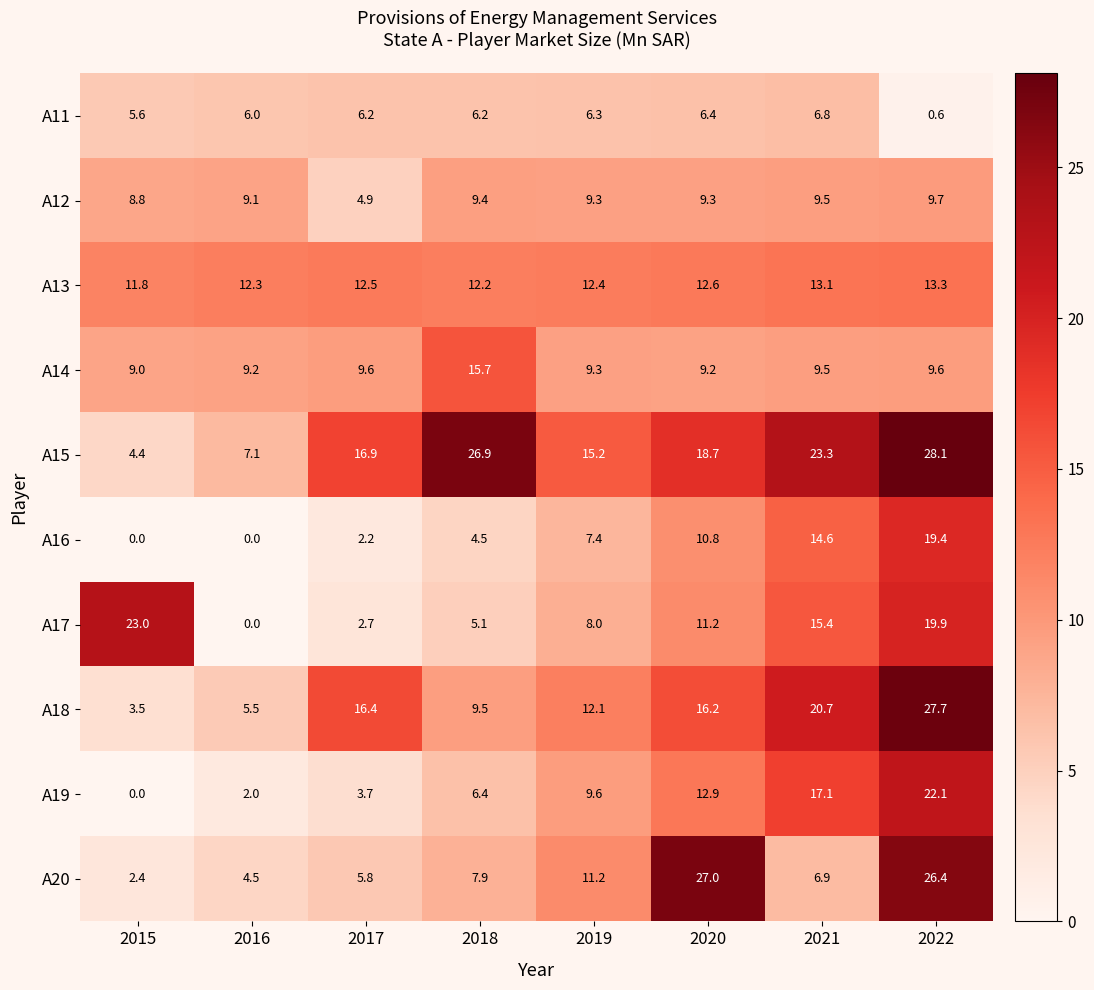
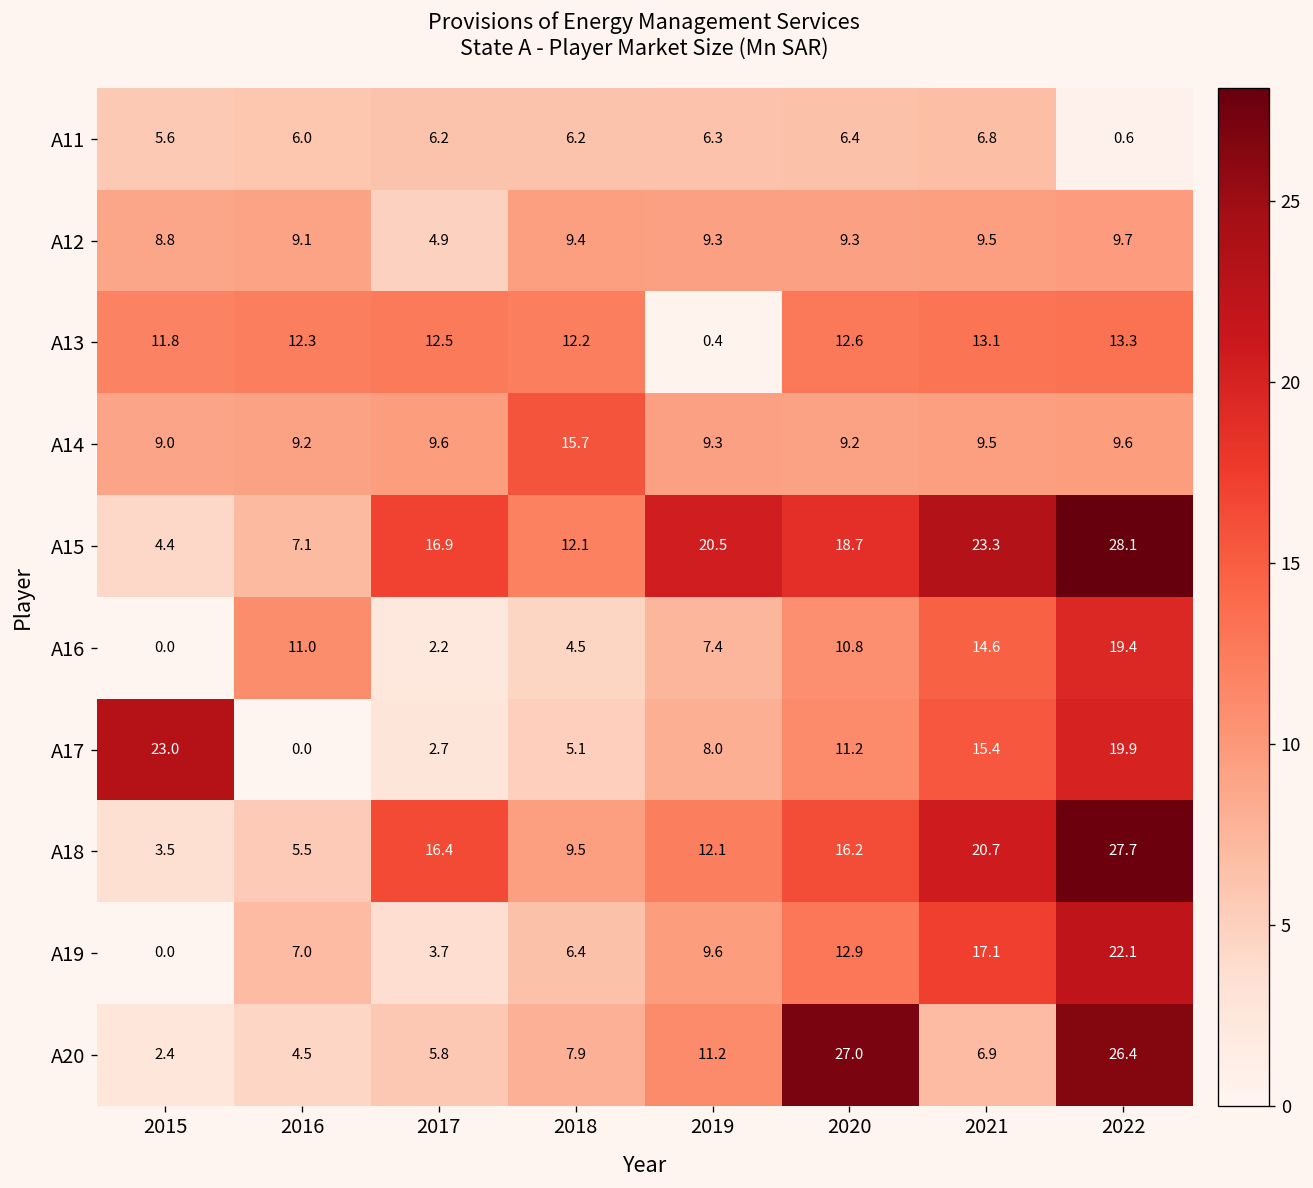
  {
    "A11": {
      "2015": 5.6,
      "2016": 6.0,
      "2017": 6.2,
      "2018": 6.2,
      "2019": 6.3,
      "2020": 6.4,
      "2021": 6.8,
      "2022": 0.6
    },
    "A12": {
      "2015": 8.8,
      "2016": 9.1,
      "2017": 4.9,
      "2018": 9.4,
      "2019": 9.3,
      "2020": 9.3,
      "2021": 9.5,
      "2022": 9.7
    },
    "A13": {
      "2015": 11.8,
      "2016": 12.3,
      "2017": 12.5,
      "2018": 12.2,
-     "2019": 12.4,
+     "2019": 0.4,
      "2020": 12.6,
      "2021": 13.1,
      "2022": 13.3
    },
    "A14": {
      "2015": 9.0,
      "2016": 9.2,
      "2017": 9.6,
      "2018": 15.7,
      "2019": 9.3,
      "2020": 9.2,
      "2021": 9.5,
      "2022": 9.6
    },
    "A15": {
      "2015": 4.4,
      "2016": 7.1,
      "2017": 16.9,
-     "2018": 26.9,
-     "2019": 15.2,
+     "2018": 12.1,
+     "2019": 20.5,
      "2020": 18.7,
      "2021": 23.3,
      "2022": 28.1
    },
    "A16": {
      "2015": 0.0,
-     "2016": 0.0,
+     "2016": 11.0,
      "2017": 2.2,
      "2018": 4.5,
      "2019": 7.4,
      "2020": 10.8,
      "2021": 14.6,
      "2022": 19.4
    },
    "A17": {
      "2015": 23.0,
      "2016": 0.0,
      "2017": 2.7,
      "2018": 5.1,
      "2019": 8.0,
      "2020": 11.2,
      "2021": 15.4,
      "2022": 19.9
    },
    "A18": {
      "2015": 3.5,
      "2016": 5.5,
      "2017": 16.4,
      "2018": 9.5,
      "2019": 12.1,
      "2020": 16.2,
      "2021": 20.7,
      "2022": 27.7
    },
    "A19": {
      "2015": 0.0,
-     "2016": 2.0,
+     "2016": 7.0,
      "2017": 3.7,
      "2018": 6.4,
      "2019": 9.6,
      "2020": 12.9,
      "2021": 17.1,
      "2022": 22.1
    },
    "A20": {
      "2015": 2.4,
      "2016": 4.5,
      "2017": 5.8,
      "2018": 7.9,
      "2019": 11.2,
      "2020": 27.0,
      "2021": 6.9,
      "2022": 26.4
    }
  }
